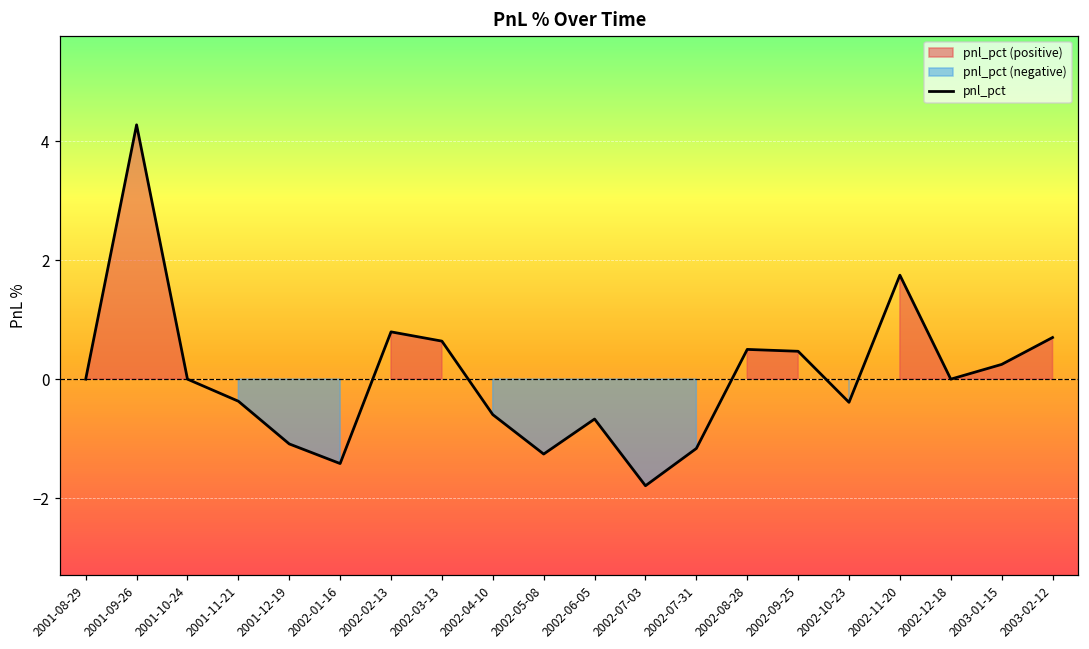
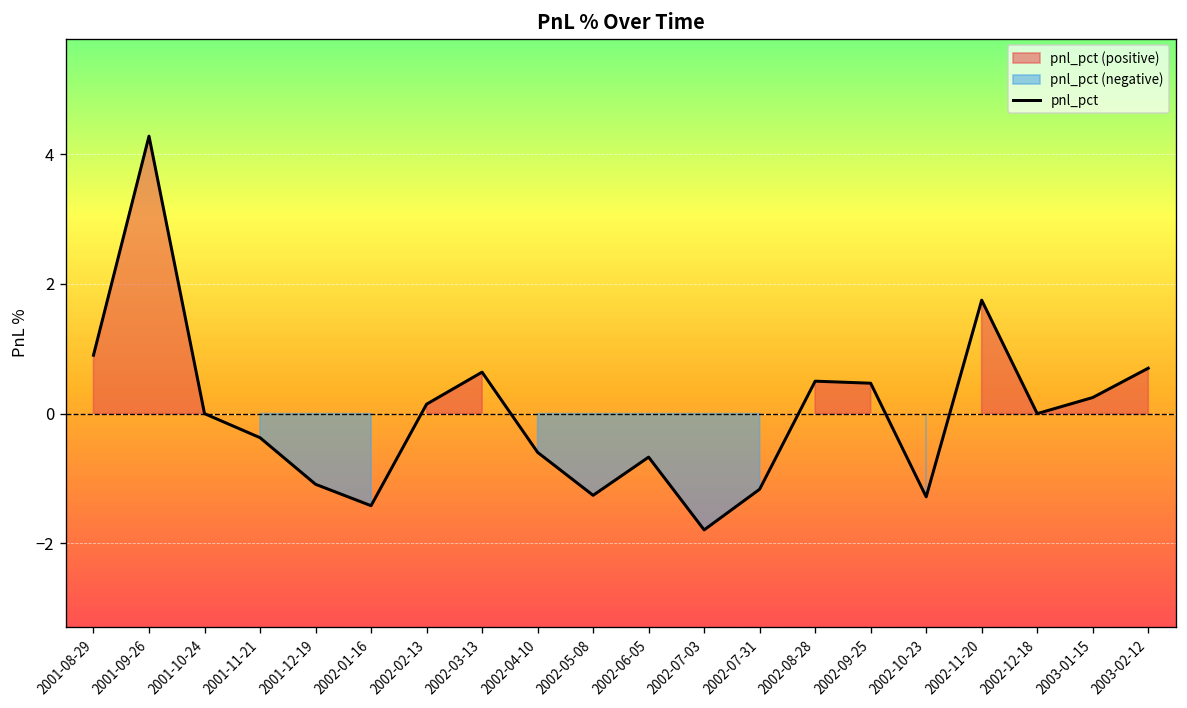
  {
-   "2001-08-29": 0.0,
+   "2001-08-29": 0.9,
    "2001-09-26": 4.3,
    "2001-10-24": 0.0,
    "2001-11-21": -0.4,
    "2001-12-19": -1.1,
    "2002-01-16": -1.4,
-   "2002-02-13": 0.8,
+   "2002-02-13": 0.1,
    "2002-03-13": 0.6,
    "2002-04-10": -0.6,
    "2002-05-08": -1.3,
    "2002-06-05": -0.7,
    "2002-07-03": -1.8,
    "2002-07-31": -1.2,
    "2002-08-28": 0.5,
    "2002-09-25": 0.5,
-   "2002-10-23": -0.4,
+   "2002-10-23": -1.3,
    "2002-11-20": 1.7,
    "2002-12-18": 0.0,
    "2003-01-15": 0.2,
    "2003-02-12": 0.7
  }
